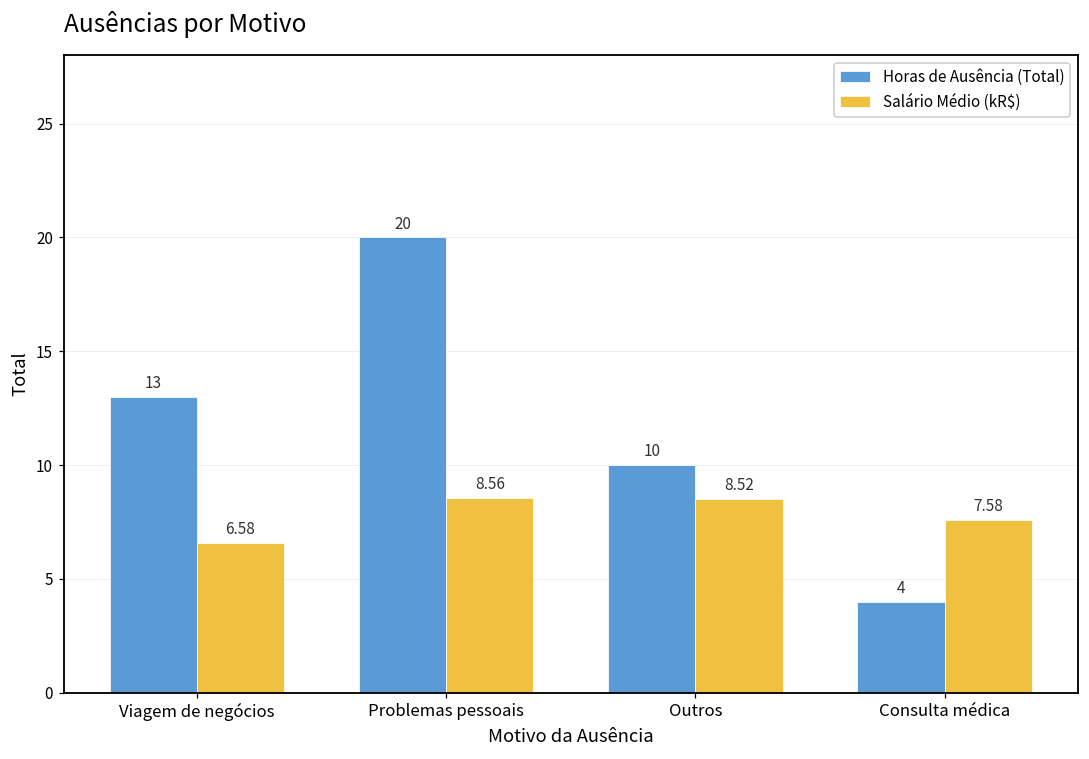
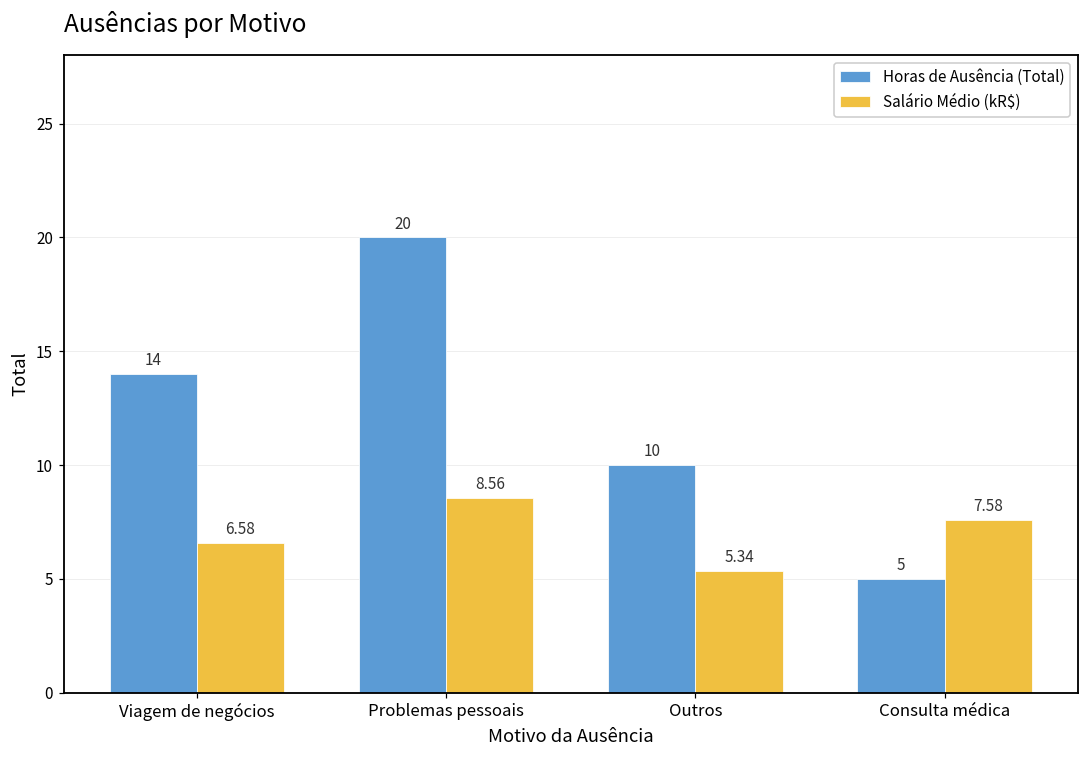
  {
    "Horas de Ausência (Total)": {
-     "Viagem de negócios": 13,
+     "Viagem de negócios": 14,
      "Problemas pessoais": 20,
      "Outros": 10,
-     "Consulta médica": 4
+     "Consulta médica": 5
    },
    "Salário Médio (kR$)": {
      "Viagem de negócios": 6.58,
      "Problemas pessoais": 8.56,
-     "Outros": 8.52,
+     "Outros": 5.34,
      "Consulta médica": 7.58
    }
  }
